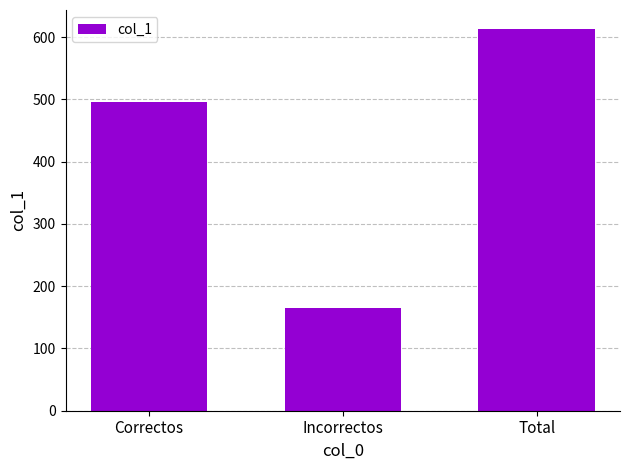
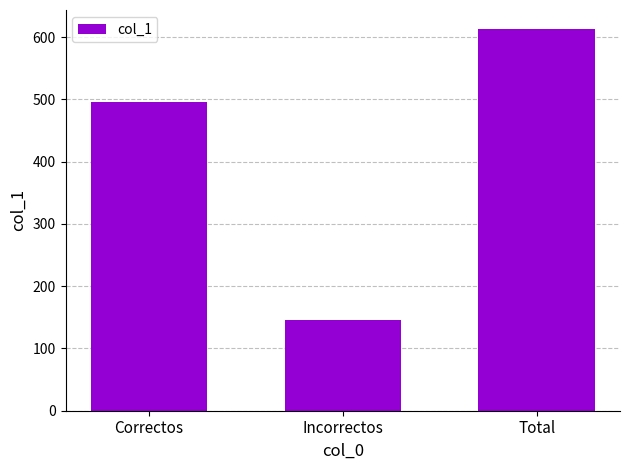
  {
    "Correctos": 500,
-   "Incorrectos": 170,
+   "Incorrectos": 150,
    "Total": 610
  }
